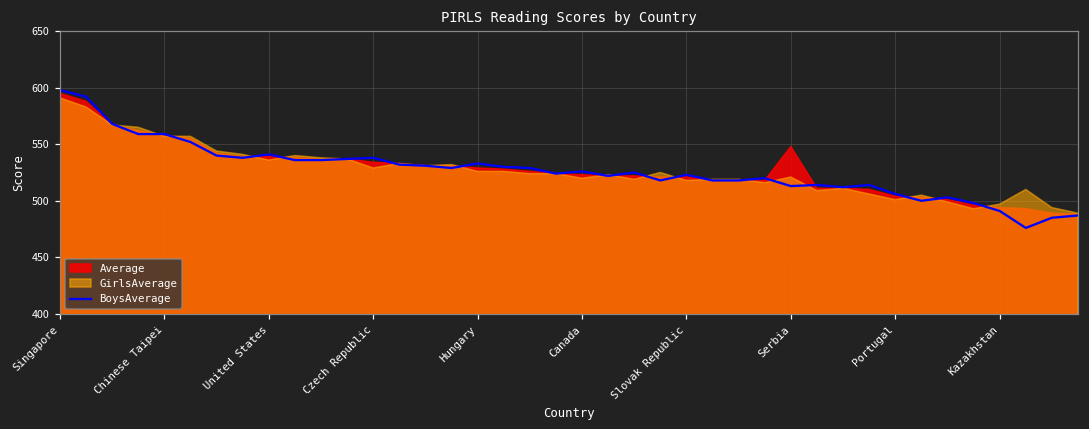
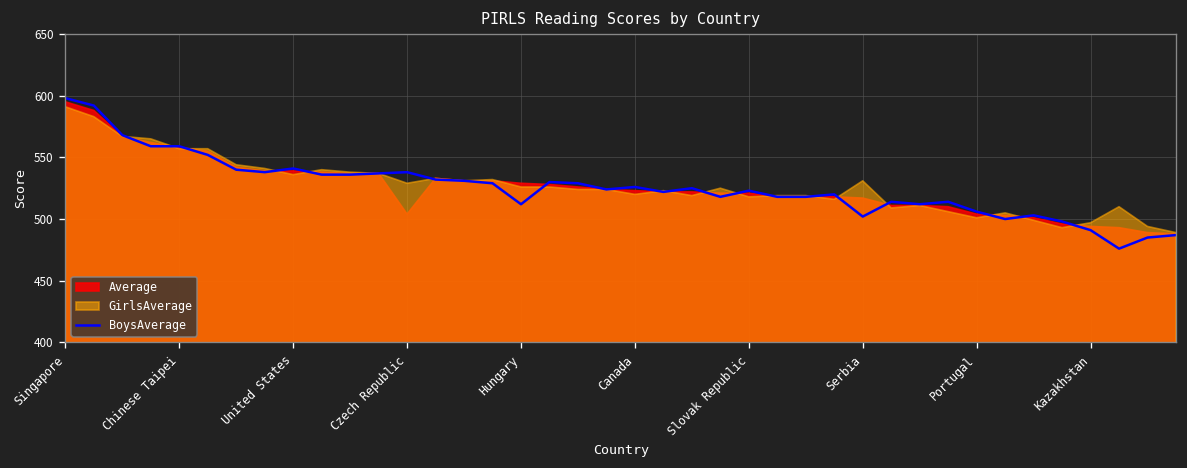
  {
    "BoysAverage": {
      "Singapore": 598,
      "Czech Republic": 538,
-     "Hungary": 533,
+     "Hungary": 512,
      "Canada": 526,
-     "Serbia": 513,
+     "Serbia": 502,
      "Kazakhstan": 491
    },
    "Average": {
      "Singapore": 595,
-     "Czech Republic": 534,
+     "Czech Republic": 504,
      "Hungary": 529,
      "Canada": 523,
-     "Serbia": 548,
+     "Serbia": 517,
      "Kazakhstan": 494
    },
    "GirlsAverage": {
      "Singapore": 591,
      "United States": 536,
      "Czech Republic": 529,
      "Hungary": 526,
      "Canada": 520,
      "Slovak Republic": 518,
-     "Serbia": 521,
+     "Serbia": 531,
      "Portugal": 501,
      "Kazakhstan": 497
    }
  }
